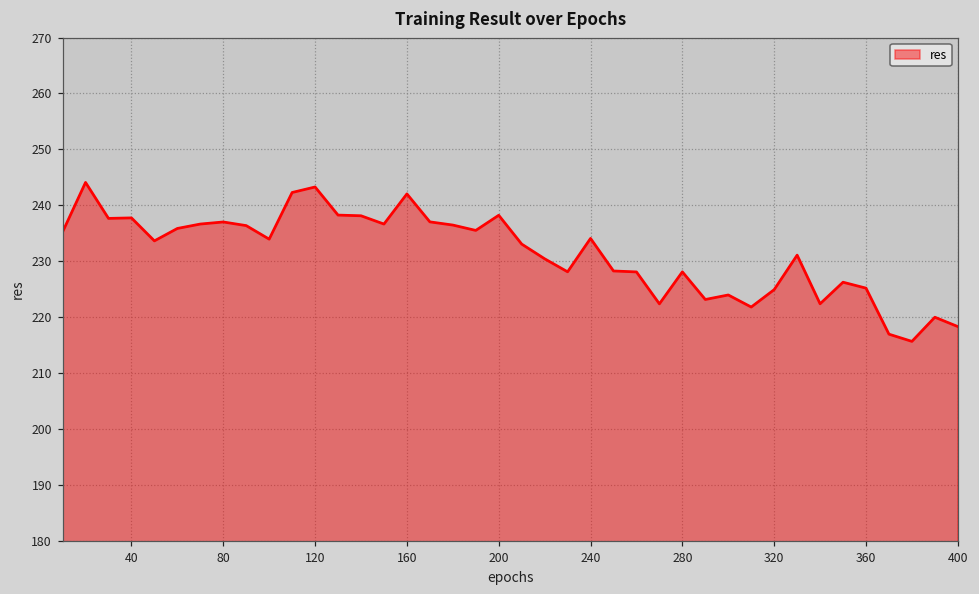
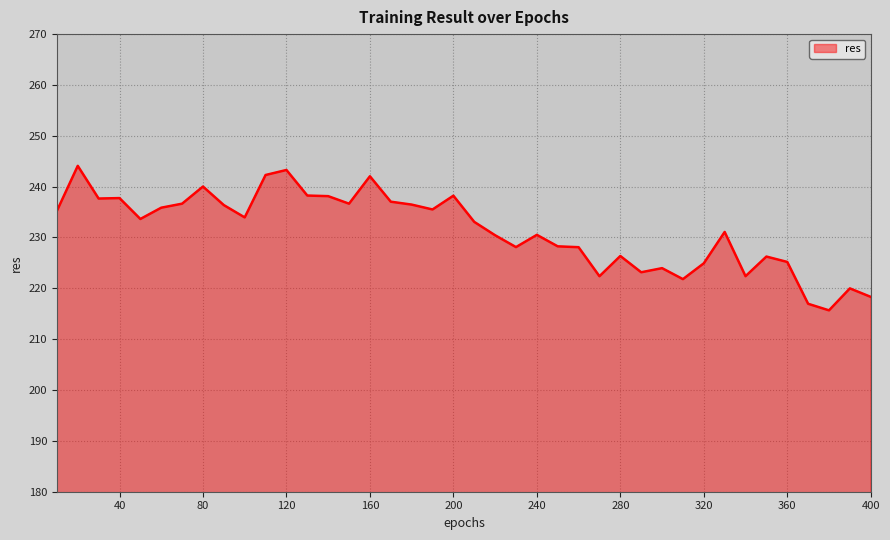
  {
    "40": 238,
-   "80": 237,
+   "80": 240,
    "120": 243,
    "160": 242,
    "200": 238,
-   "240": 234,
-   "280": 228,
+   "240": 231,
+   "280": 226,
    "320": 225,
    "360": 225,
    "400": 218
  }
